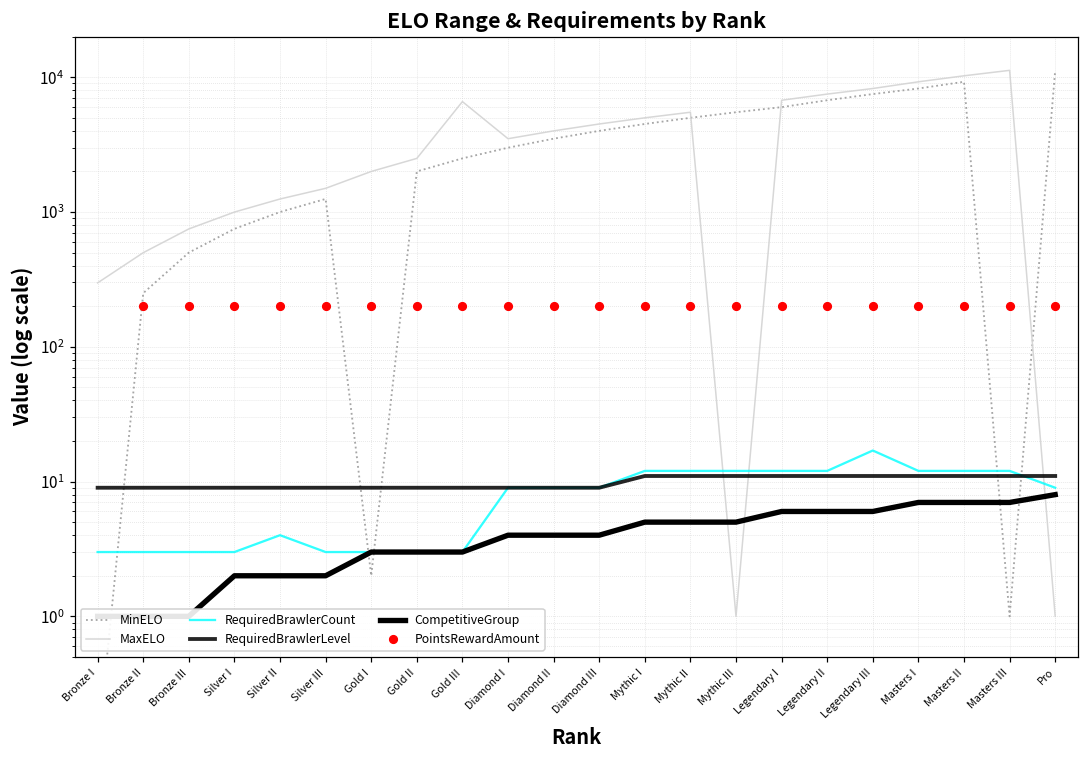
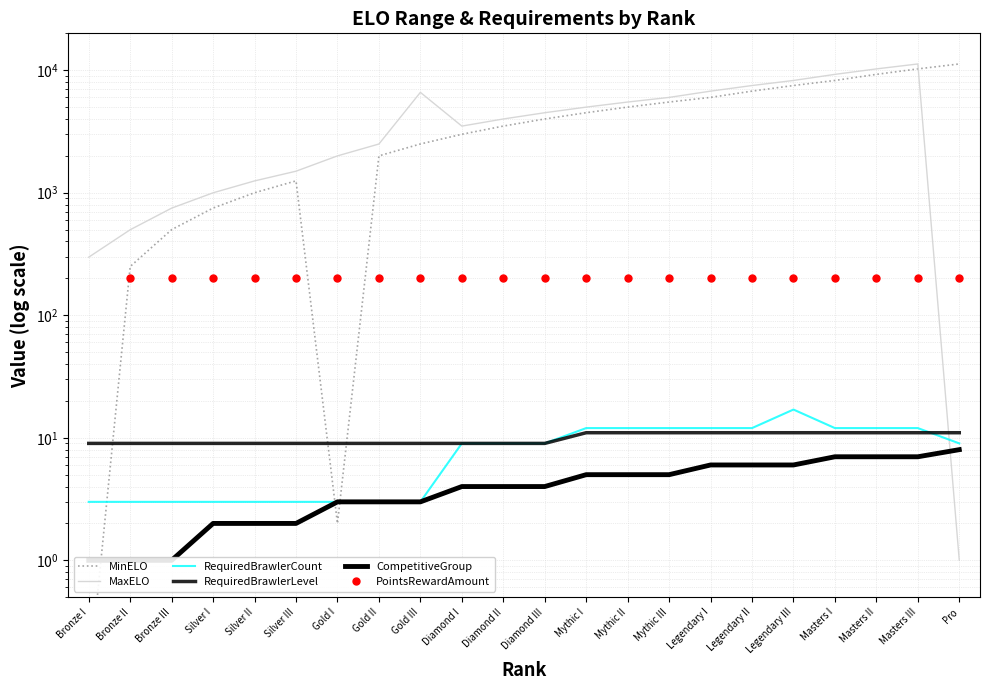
  {
    "MinELO": {
      "Bronze II": 250,
      "Bronze III": 500,
      "Silver I": 800,
      "Silver II": 1000,
      "Silver III": 1300,
      "Gold I": 2,
      "Gold II": 2000,
      "Gold III": 2500,
      "Diamond I": 3000,
      "Diamond II": 3500,
      "Diamond III": 4000,
      "Mythic I": 4500,
      "Mythic II": 5000,
      "Mythic III": 6000,
      "Legendary I": 6000,
      "Legendary II": 7000,
      "Legendary III": 8000,
      "Masters I": 8000,
      "Masters II": 9000,
-     "Masters III": 1,
+     "Masters III": 10000,
      "Pro": 11000
    },
    "MaxELO": {
      "Bronze I": 300,
      "Bronze II": 500,
      "Bronze III": 700,
      "Silver I": 1000,
      "Silver II": 1200,
      "Silver III": 1500,
      "Gold I": 2000,
      "Gold II": 2500,
      "Gold III": 7000,
      "Diamond I": 3500,
      "Diamond II": 4000,
      "Diamond III": 4500,
      "Mythic I": 5000,
      "Mythic II": 5000,
-     "Mythic III": 1,
+     "Mythic III": 6000,
      "Legendary I": 7000,
      "Legendary II": 7000,
      "Legendary III": 8000,
      "Masters I": 9000,
      "Masters II": 10000,
      "Masters III": 11000,
      "Pro": 1
    },
    "RequiredBrawlerCount": {
      "Bronze I": 3,
      "Bronze II": 3,
      "Bronze III": 3,
      "Silver I": 3,
-     "Silver II": 4,
+     "Silver II": 3,
      "Silver III": 3,
      "Mythic I": 12,
      "Mythic II": 12,
      "Mythic III": 12,
      "Legendary I": 12,
      "Legendary II": 12,
      "Legendary III": 17,
      "Masters I": 12,
      "Masters II": 12,
      "Masters III": 12,
      "Pro": 9
    },
    "PointsRewardAmount": {
      "Bronze II": 200,
      "Bronze III": 200,
      "Silver I": 200,
      "Silver II": 200,
      "Silver III": 200,
      "Gold I": 200,
      "Gold II": 200,
      "Gold III": 200,
      "Diamond I": 200,
      "Diamond II": 200,
      "Diamond III": 200,
      "Mythic I": 200,
      "Mythic II": 200,
      "Mythic III": 200,
      "Legendary I": 200,
      "Legendary II": 200,
      "Legendary III": 200,
      "Masters I": 200,
      "Masters II": 200,
      "Masters III": 200,
      "Pro": 200
    }
  }
